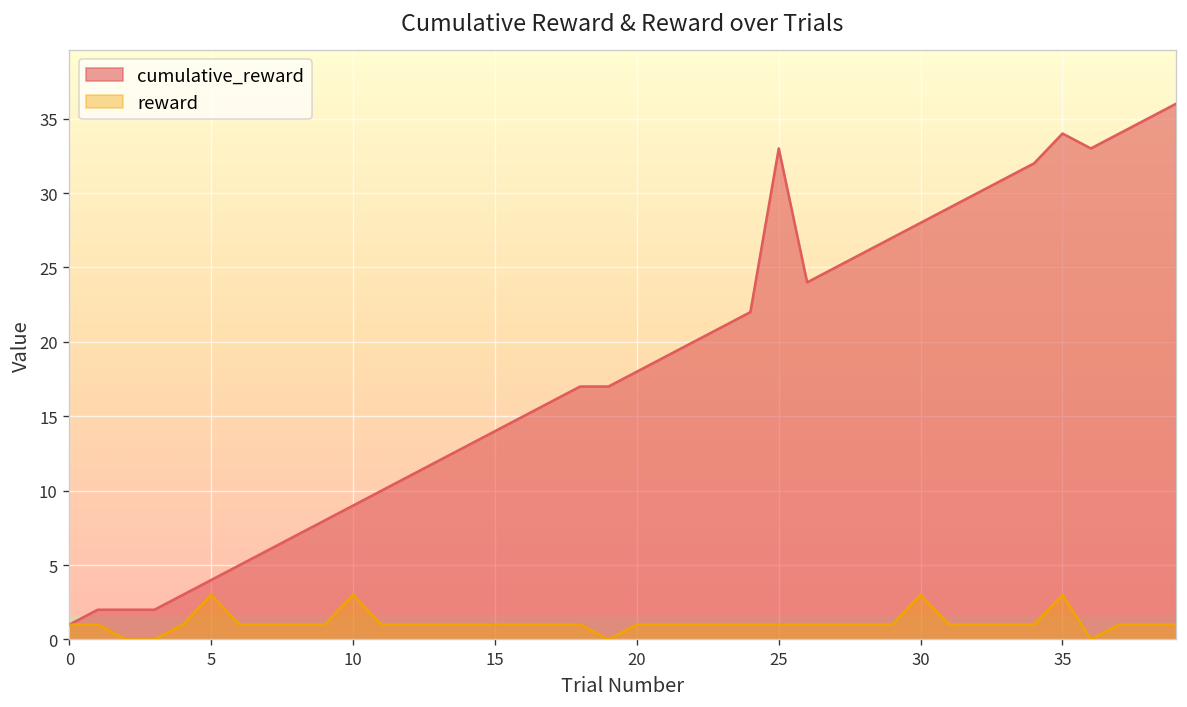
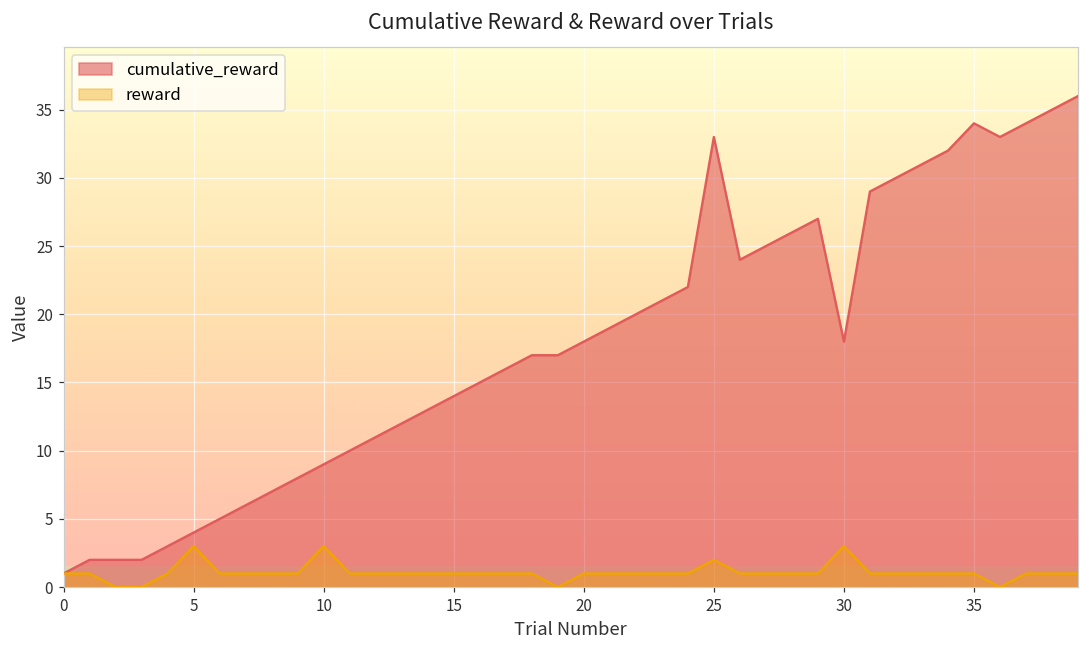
  {
    "cumulative_reward": {
      "5": 4,
      "10": 9,
      "15": 14,
      "20": 18,
      "25": 33,
-     "30": 28,
+     "30": 18,
      "35": 34
    },
    "reward": {
      "5": 3,
      "10": 3,
      "15": 1,
      "20": 1,
-     "25": 1,
+     "25": 2,
      "30": 3,
-     "35": 3
+     "35": 1
    }
  }
